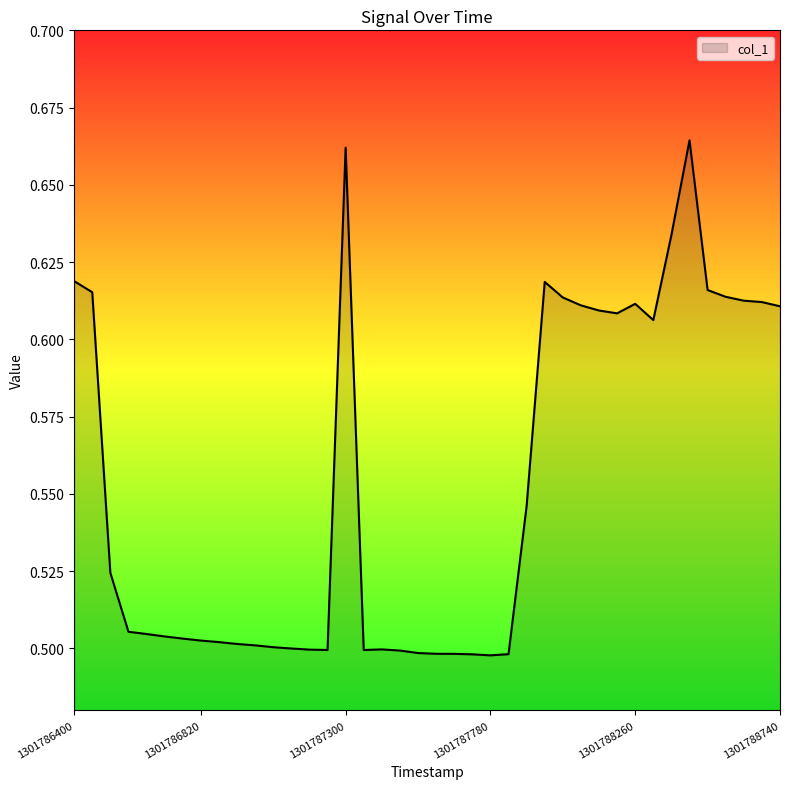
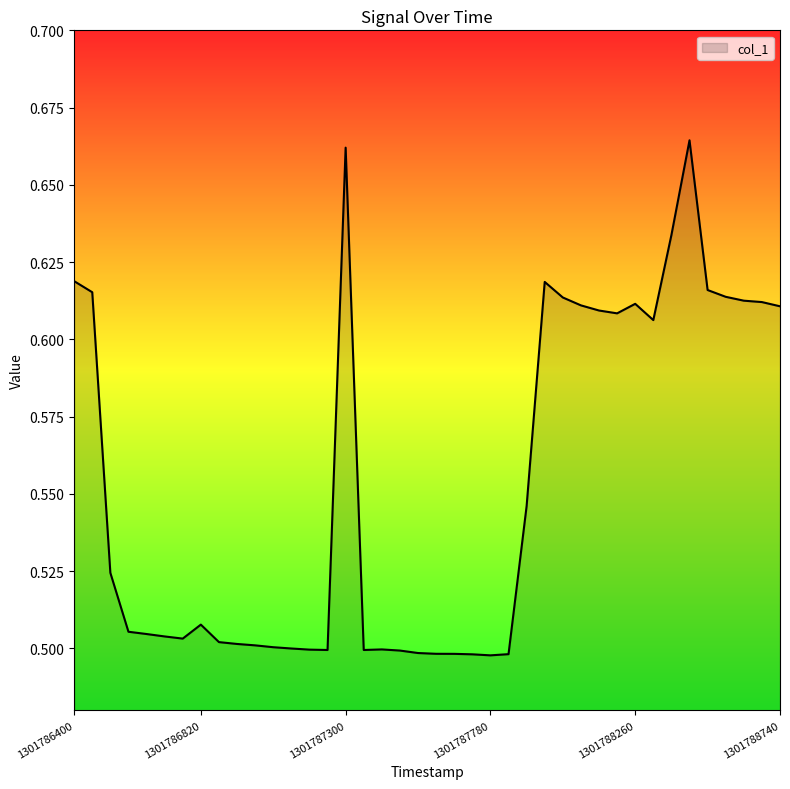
  {
    "1301786400": 0.619,
-   "1301786820": 0.503,
+   "1301786820": 0.508,
    "1301787300": 0.662,
    "1301787780": 0.498,
    "1301788260": 0.612,
    "1301788740": 0.611
  }
